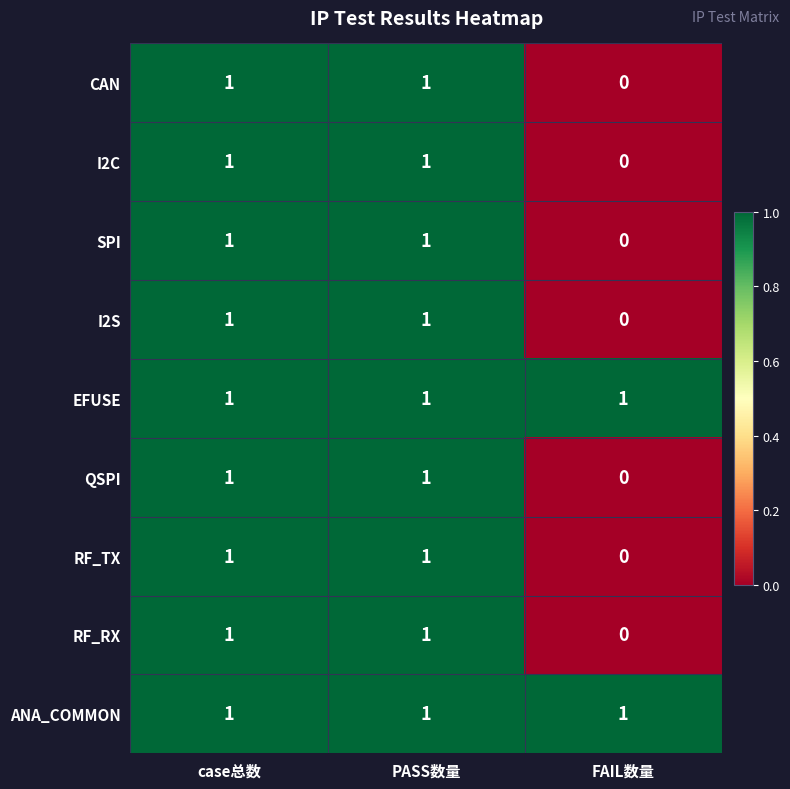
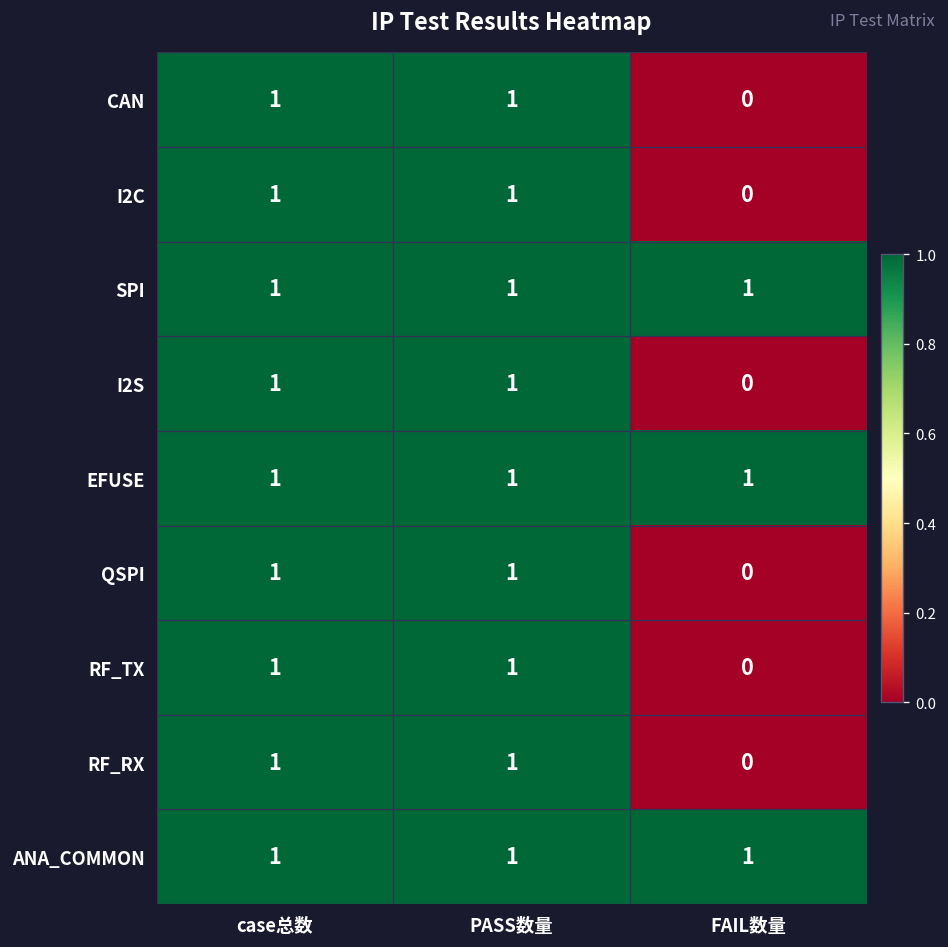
  {
    "CAN": {
      "case总数": 1,
      "PASS数量": 1,
      "FAIL数量": 0
    },
    "I2C": {
      "case总数": 1,
      "PASS数量": 1,
      "FAIL数量": 0
    },
    "SPI": {
      "case总数": 1,
      "PASS数量": 1,
-     "FAIL数量": 0
+     "FAIL数量": 1
    },
    "I2S": {
      "case总数": 1,
      "PASS数量": 1,
      "FAIL数量": 0
    },
    "EFUSE": {
      "case总数": 1,
      "PASS数量": 1,
      "FAIL数量": 1
    },
    "QSPI": {
      "case总数": 1,
      "PASS数量": 1,
      "FAIL数量": 0
    },
    "RF_TX": {
      "case总数": 1,
      "PASS数量": 1,
      "FAIL数量": 0
    },
    "RF_RX": {
      "case总数": 1,
      "PASS数量": 1,
      "FAIL数量": 0
    },
    "ANA_COMMON": {
      "case总数": 1,
      "PASS数量": 1,
      "FAIL数量": 1
    }
  }
